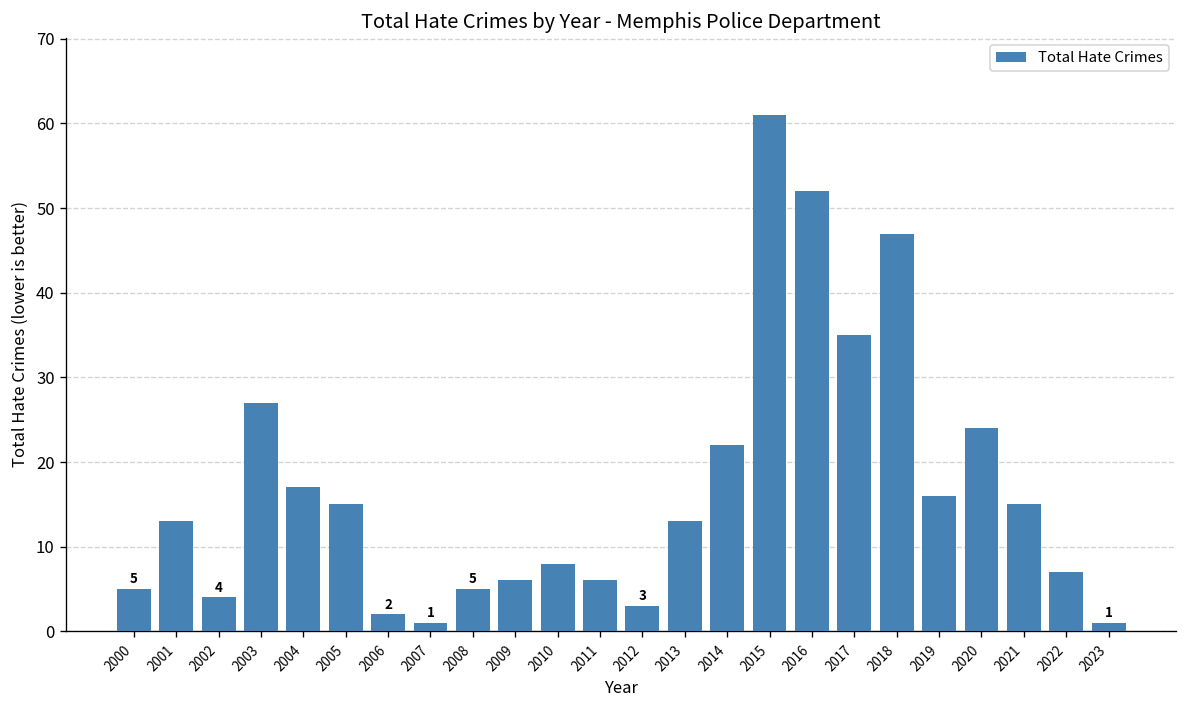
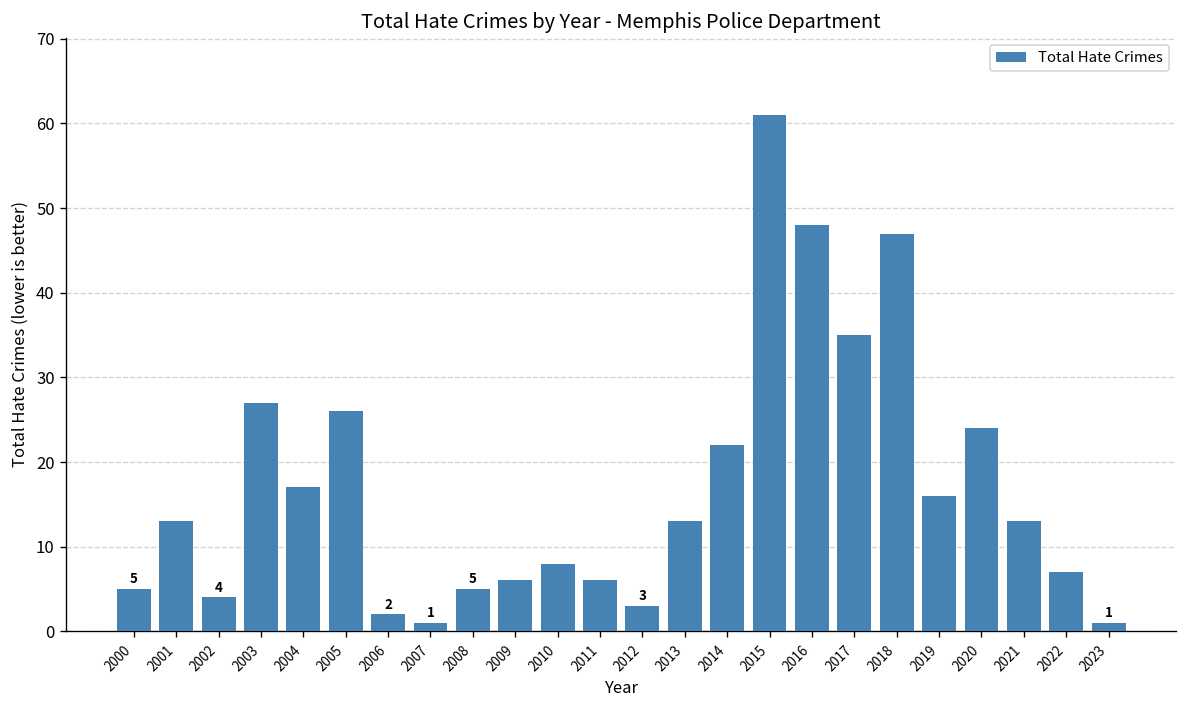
  {
    "2001": 13,
    "2003": 27,
    "2004": 17,
-   "2005": 15,
+   "2005": 26,
    "2009": 6,
    "2010": 8,
    "2011": 6,
    "2013": 13,
    "2014": 22,
    "2015": 61,
-   "2016": 52,
+   "2016": 48,
    "2017": 35,
    "2018": 47,
    "2019": 16,
    "2020": 24,
-   "2021": 15,
+   "2021": 13,
    "2022": 7
  }
